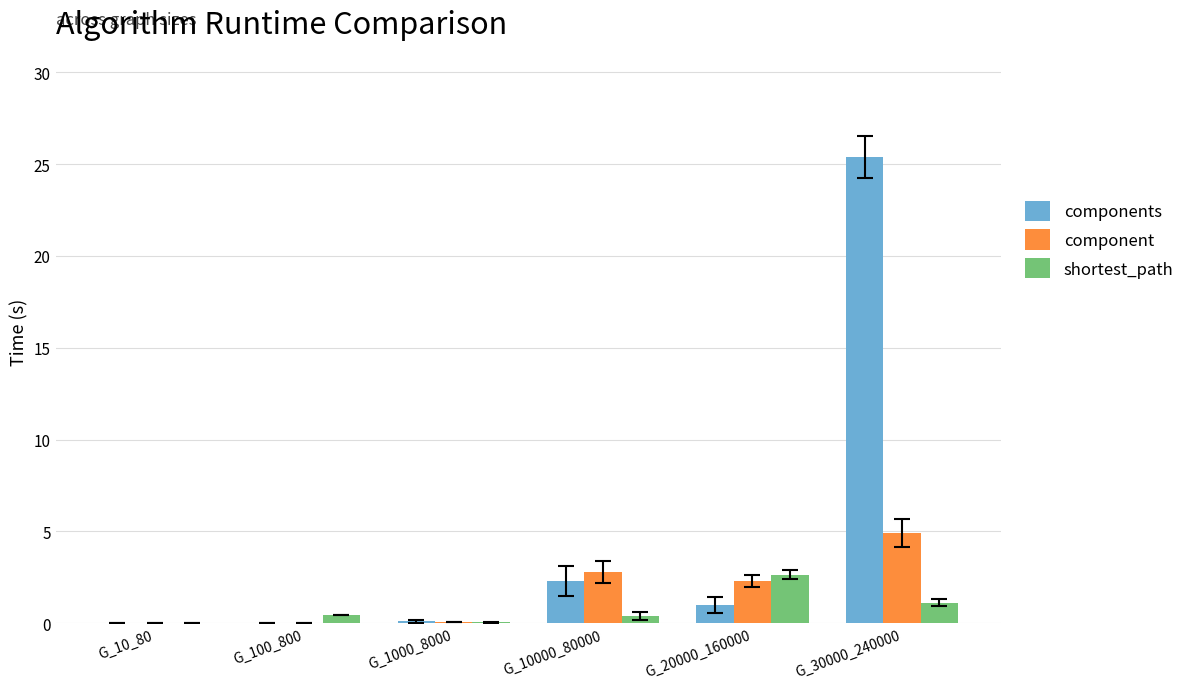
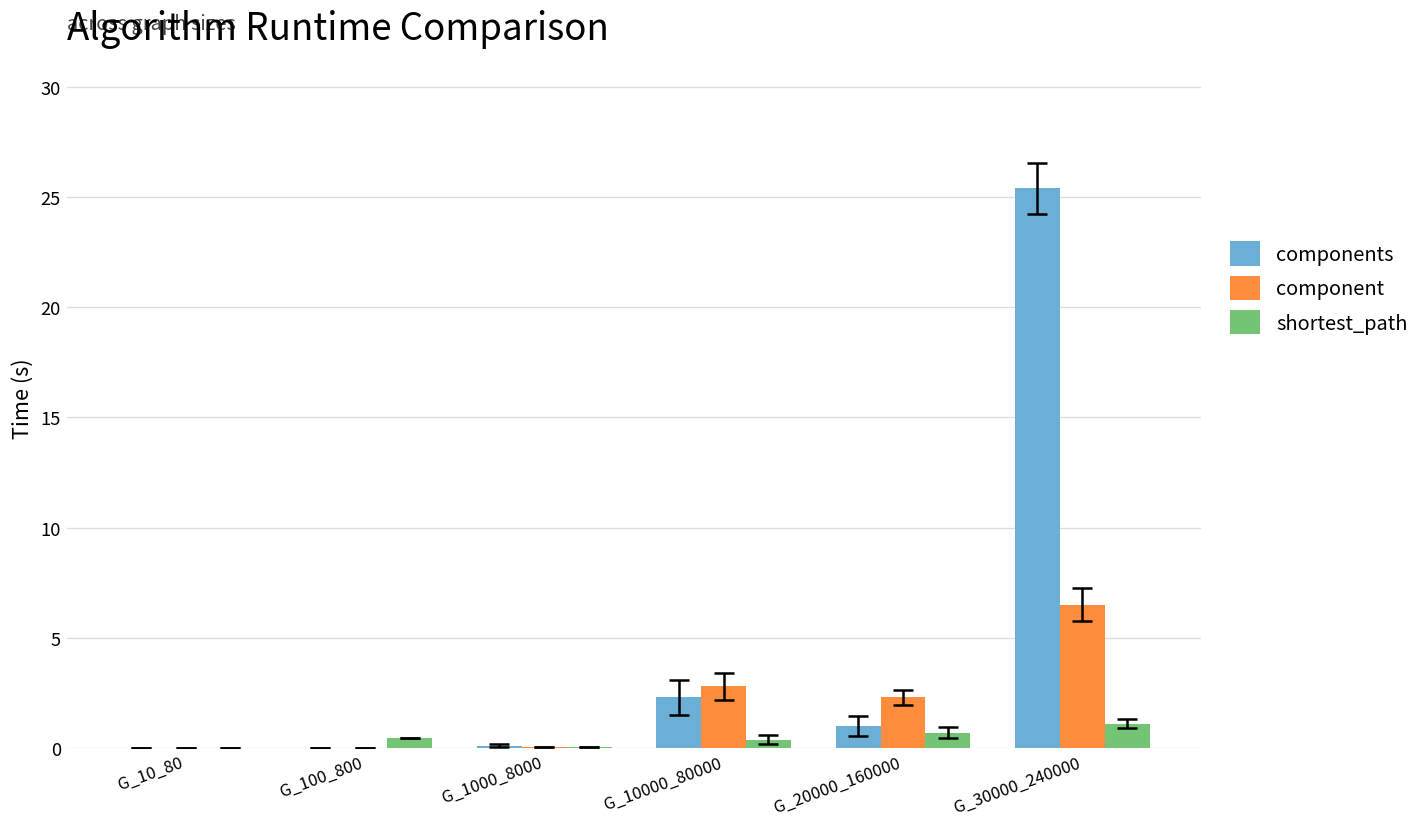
  {
    "components": {
      "G_10000_80000": 2.3,
      "G_20000_160000": 1.0,
      "G_30000_240000": 25.4
    },
    "component": {
      "G_10000_80000": 2.8,
      "G_20000_160000": 2.3,
-     "G_30000_240000": 4.9
+     "G_30000_240000": 6.5
    },
    "shortest_path": {
      "G_100_800": 0.5,
      "G_10000_80000": 0.4,
-     "G_20000_160000": 2.6,
+     "G_20000_160000": 0.7,
      "G_30000_240000": 1.1
    }
  }
